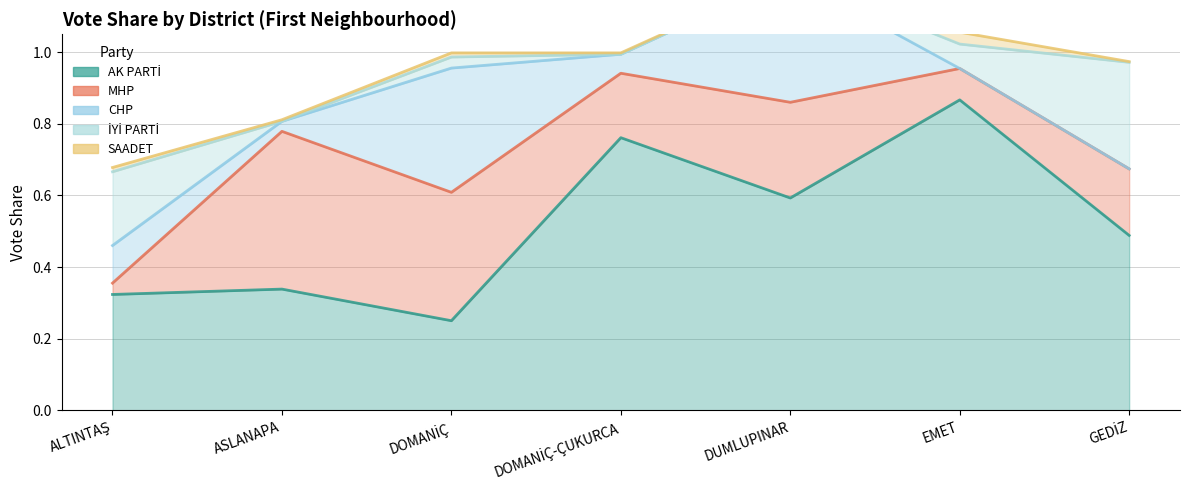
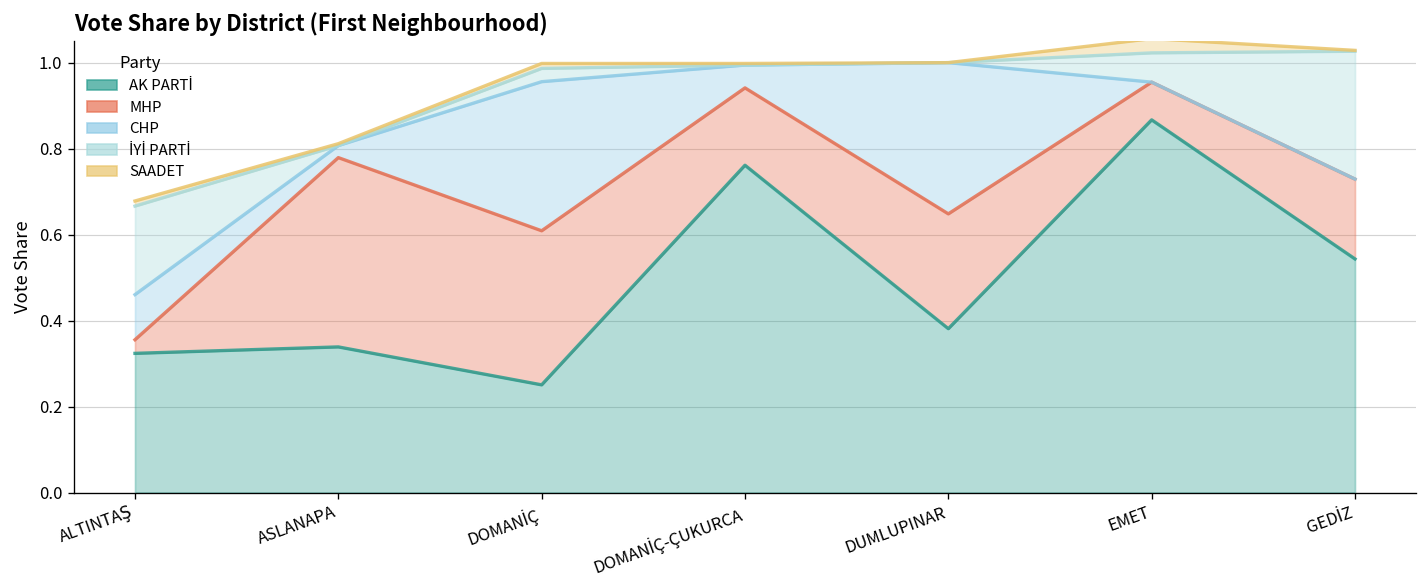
  {
    "AK PARTİ": {
      "ALTINTAŞ": 0.32,
      "ASLANAPA": 0.34,
      "DOMANİÇ": 0.25,
      "DOMANİÇ-ÇUKURCA": 0.76,
-     "DUMLUPINAR": 0.59,
+     "DUMLUPINAR": 0.38,
      "EMET": 0.87,
-     "GEDİZ": 0.49
+     "GEDİZ": 0.54
    }
  }
